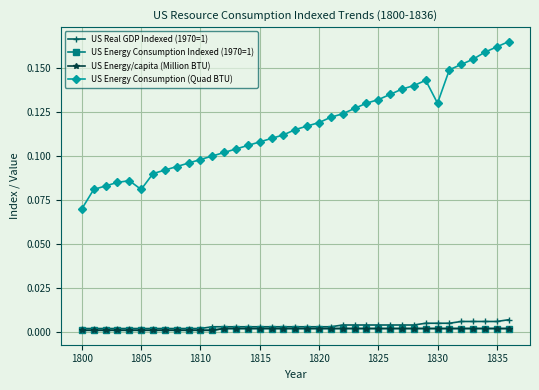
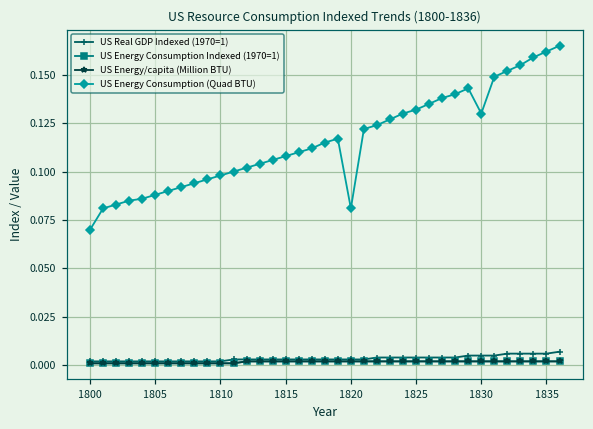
  {
    "US Energy Consumption (Quad BTU)": {
      "1800": 0.070,
-     "1805": 0.081,
+     "1805": 0.088,
      "1810": 0.098,
      "1815": 0.108,
-     "1820": 0.119,
+     "1820": 0.081,
      "1825": 0.132,
      "1830": 0.130,
      "1835": 0.162
    }
  }
